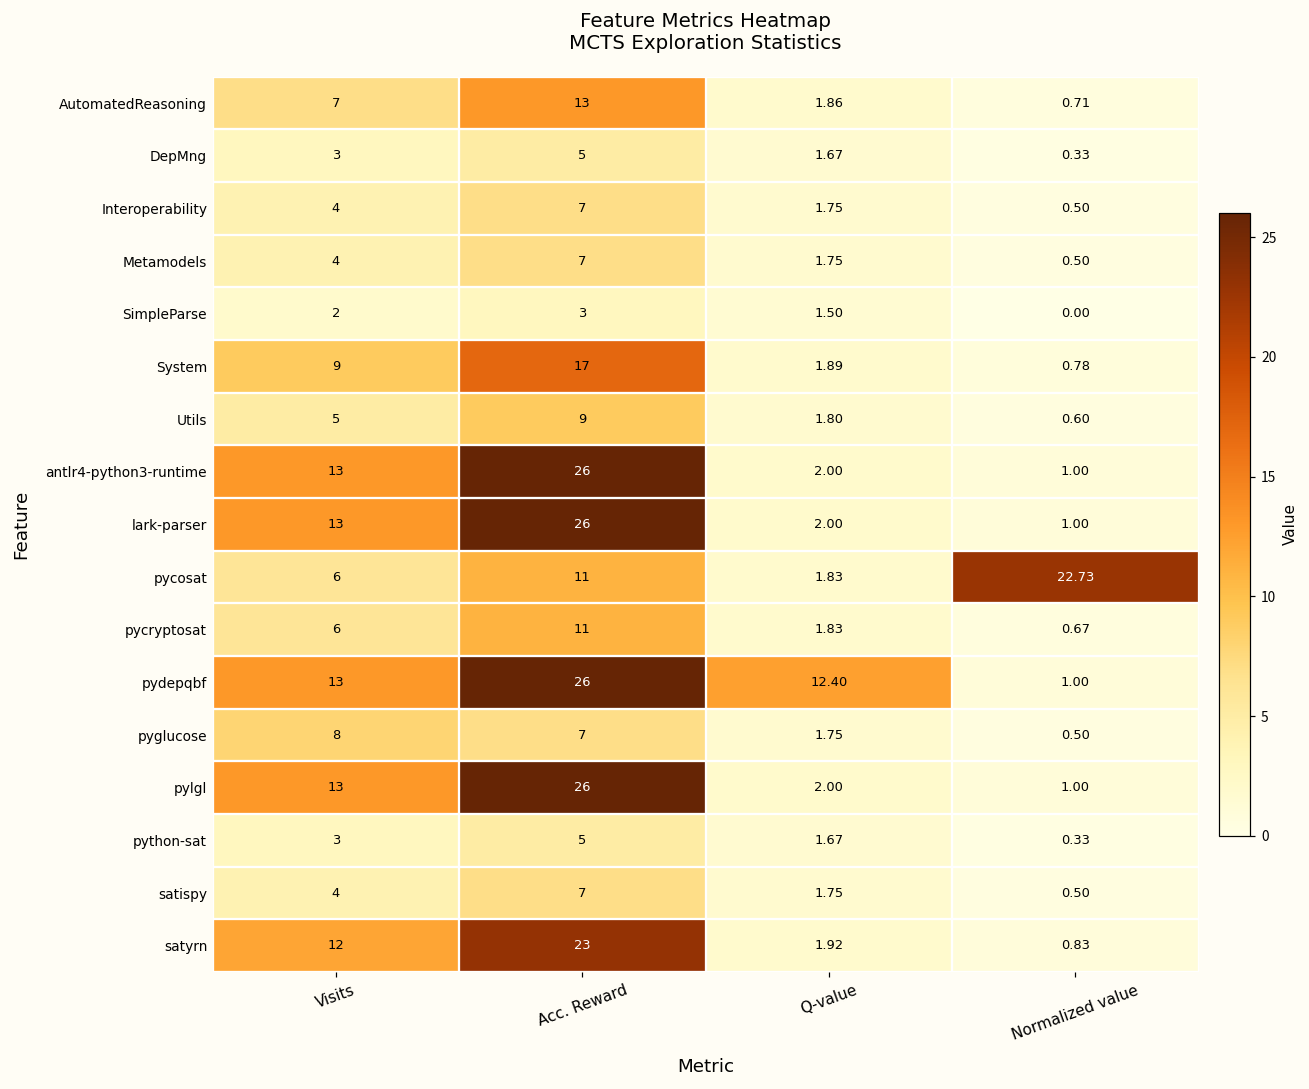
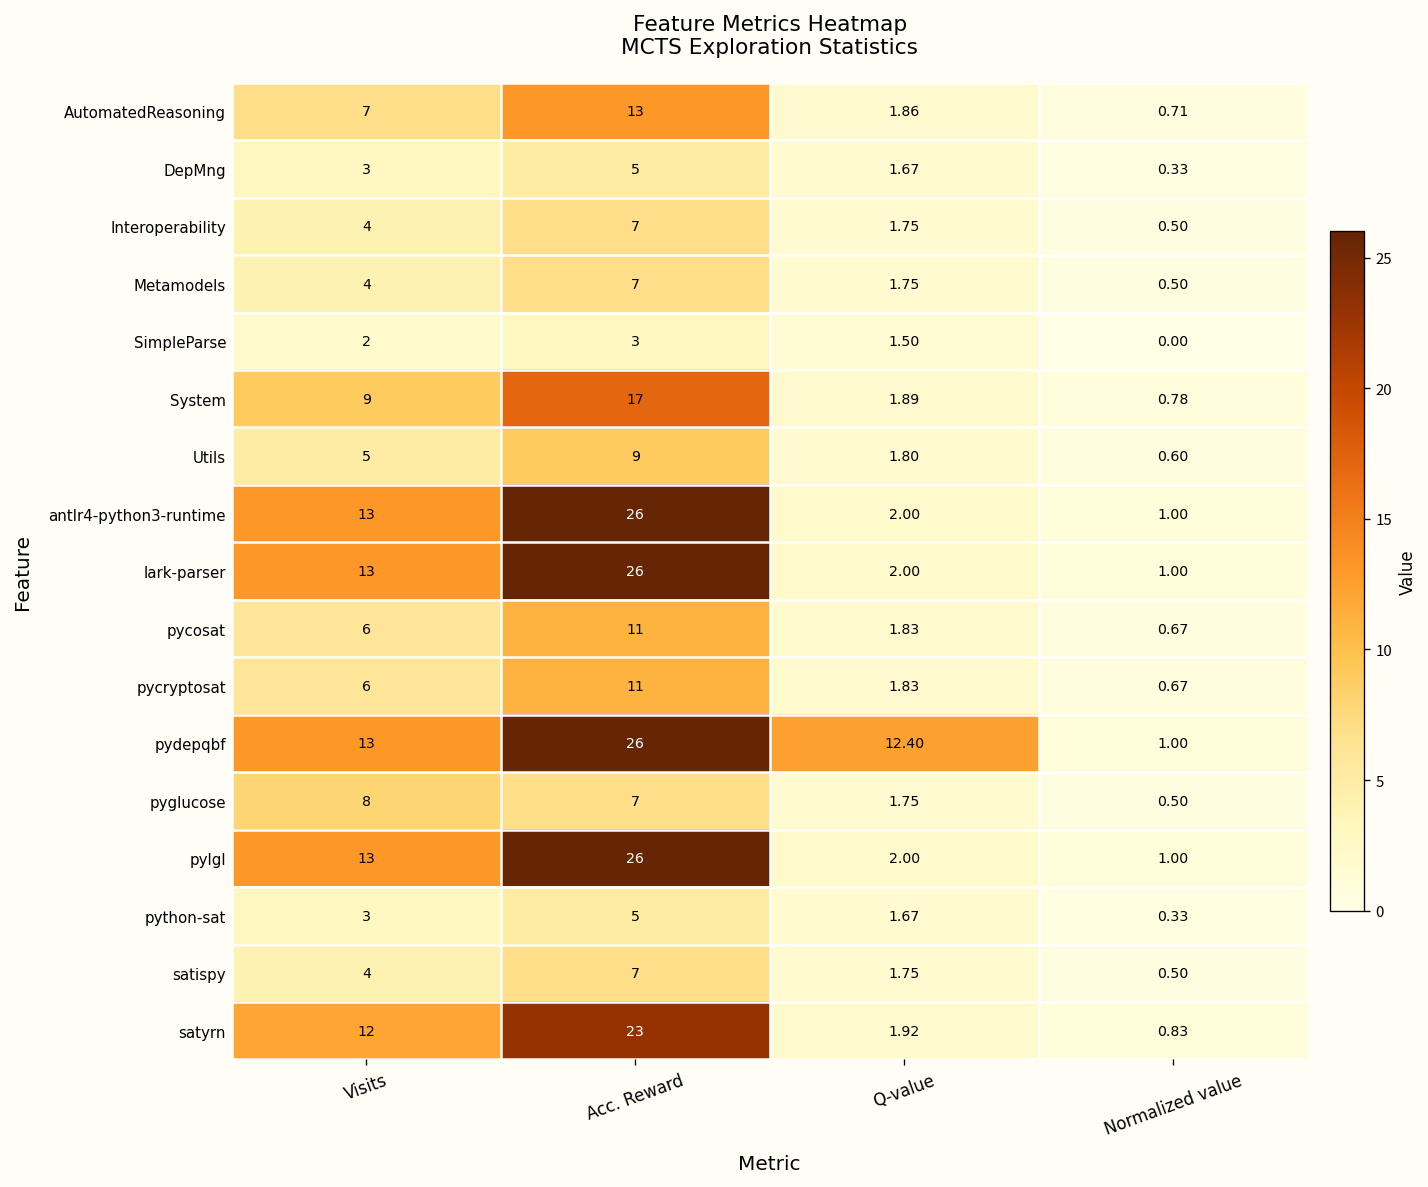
  {
    "AutomatedReasoning": {
      "Visits": 7,
      "Acc. Reward": 13,
      "Q-value": 1.86,
      "Normalized value": 0.71
    },
    "DepMng": {
      "Visits": 3,
      "Acc. Reward": 5,
      "Q-value": 1.67,
      "Normalized value": 0.33
    },
    "Interoperability": {
      "Visits": 4,
      "Acc. Reward": 7,
      "Q-value": 1.75,
      "Normalized value": 0.50
    },
    "Metamodels": {
      "Visits": 4,
      "Acc. Reward": 7,
      "Q-value": 1.75,
      "Normalized value": 0.50
    },
    "SimpleParse": {
      "Visits": 2,
      "Acc. Reward": 3,
      "Q-value": 1.50,
      "Normalized value": 0.00
    },
    "System": {
      "Visits": 9,
      "Acc. Reward": 17,
      "Q-value": 1.89,
      "Normalized value": 0.78
    },
    "Utils": {
      "Visits": 5,
      "Acc. Reward": 9,
      "Q-value": 1.80,
      "Normalized value": 0.60
    },
    "antlr4-python3-runtime": {
      "Visits": 13,
      "Acc. Reward": 26,
      "Q-value": 2.00,
      "Normalized value": 1.00
    },
    "lark-parser": {
      "Visits": 13,
      "Acc. Reward": 26,
      "Q-value": 2.00,
      "Normalized value": 1.00
    },
    "pycosat": {
      "Visits": 6,
      "Acc. Reward": 11,
      "Q-value": 1.83,
-     "Normalized value": 22.73
+     "Normalized value": 0.67
    },
    "pycryptosat": {
      "Visits": 6,
      "Acc. Reward": 11,
      "Q-value": 1.83,
      "Normalized value": 0.67
    },
    "pydepqbf": {
      "Visits": 13,
      "Acc. Reward": 26,
      "Q-value": 12.40,
      "Normalized value": 1.00
    },
    "pyglucose": {
      "Visits": 8,
      "Acc. Reward": 7,
      "Q-value": 1.75,
      "Normalized value": 0.50
    },
    "pylgl": {
      "Visits": 13,
      "Acc. Reward": 26,
      "Q-value": 2.00,
      "Normalized value": 1.00
    },
    "python-sat": {
      "Visits": 3,
      "Acc. Reward": 5,
      "Q-value": 1.67,
      "Normalized value": 0.33
    },
    "satispy": {
      "Visits": 4,
      "Acc. Reward": 7,
      "Q-value": 1.75,
      "Normalized value": 0.50
    },
    "satyrn": {
      "Visits": 12,
      "Acc. Reward": 23,
      "Q-value": 1.92,
      "Normalized value": 0.83
    }
  }
